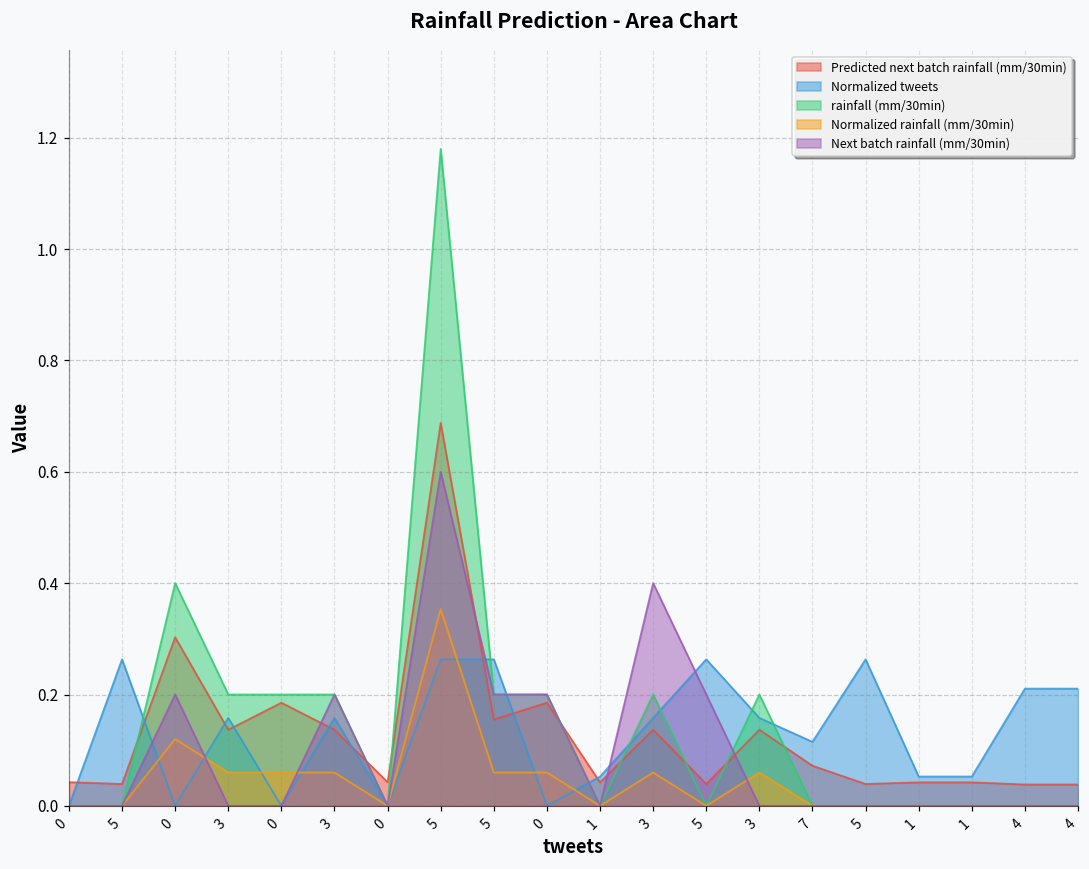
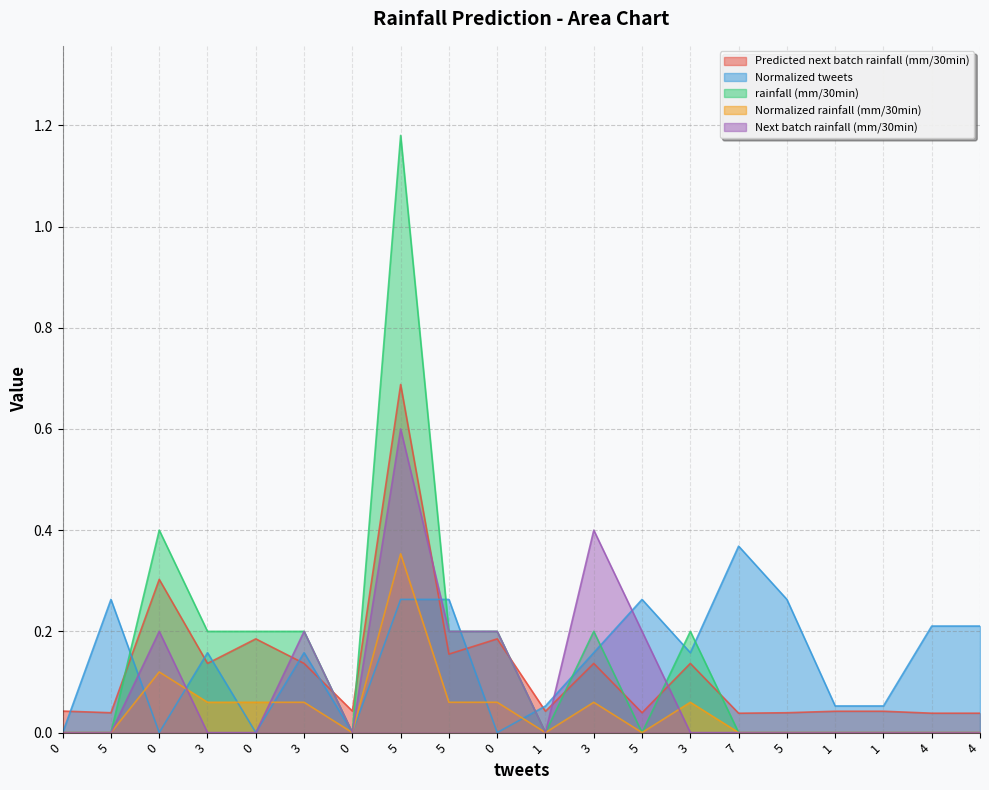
  {
    "Predicted next batch rainfall (mm/30min)": {
-     "7": 0.07
+     "7": 0.04
    },
    "Normalized tweets": {
-     "7": 0.11
+     "7": 0.37
    }
  }
